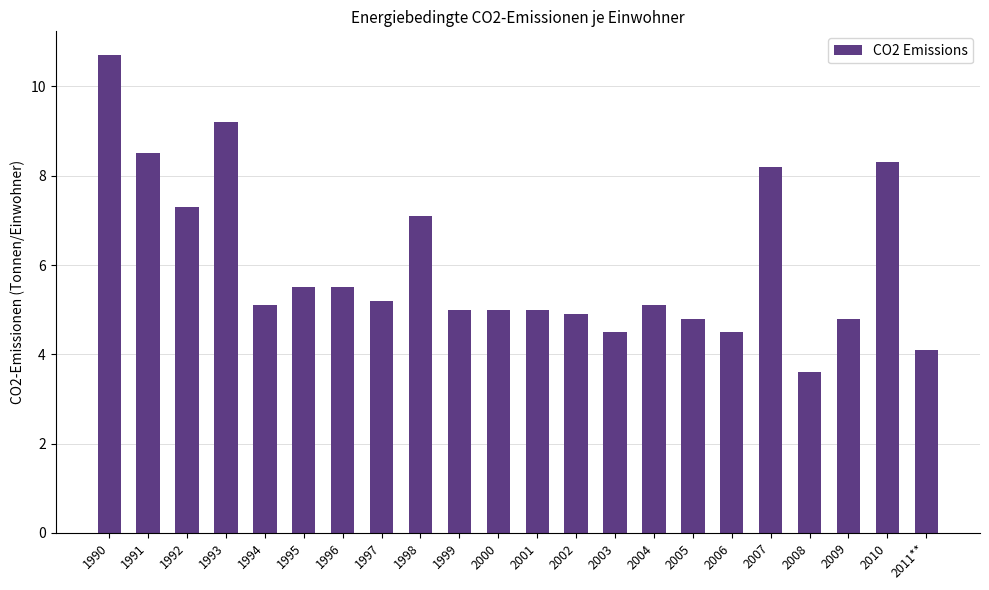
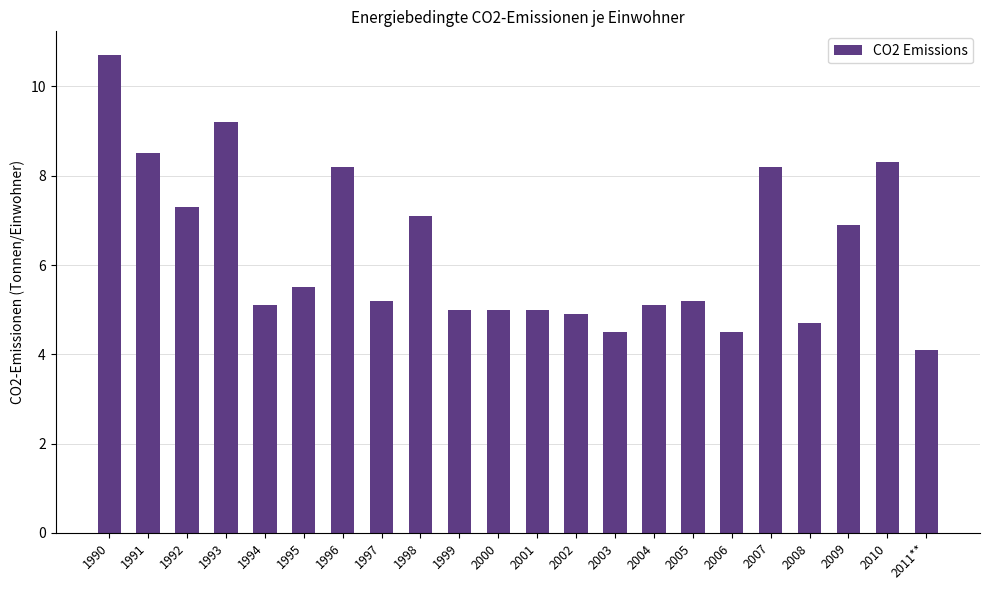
  {
    "1990": 10.7,
    "1991": 8.5,
    "1992": 7.3,
    "1993": 9.2,
    "1994": 5.1,
    "1995": 5.5,
-   "1996": 5.5,
+   "1996": 8.2,
    "1997": 5.2,
    "1998": 7.1,
    "1999": 5.0,
    "2000": 5.0,
    "2001": 5.0,
    "2002": 4.9,
    "2003": 4.5,
    "2004": 5.1,
-   "2005": 4.8,
+   "2005": 5.2,
    "2006": 4.5,
    "2007": 8.2,
-   "2008": 3.6,
-   "2009": 4.8,
+   "2008": 4.7,
+   "2009": 6.9,
    "2010": 8.3,
    "2011**": 4.1
  }
